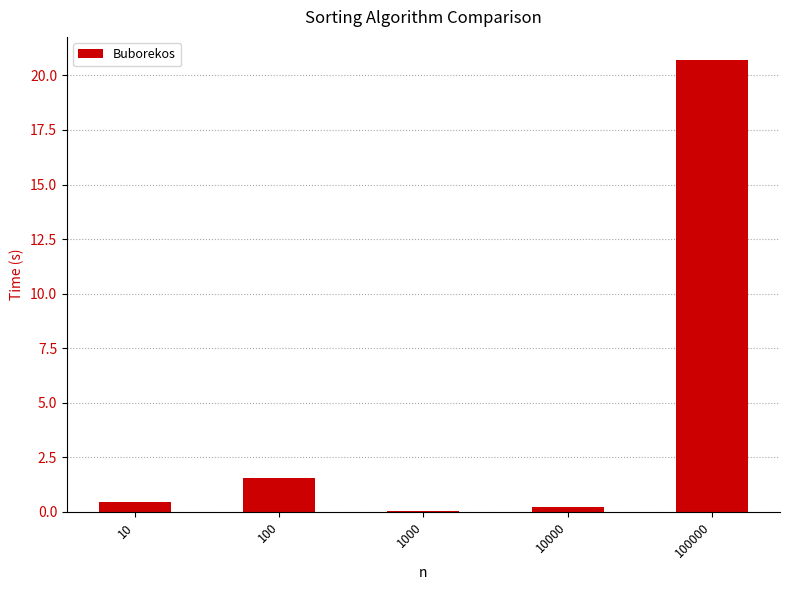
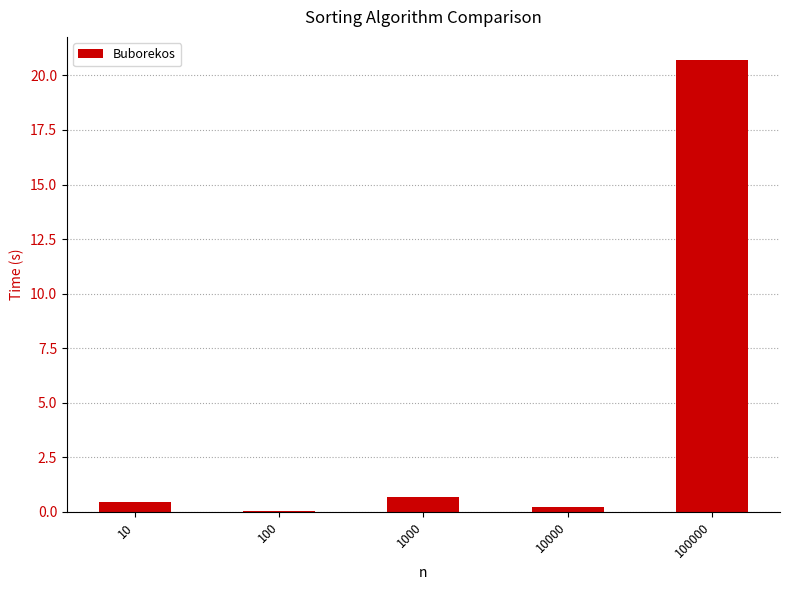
  {
    "10": 0.5,
-   "100": 1.6,
-   "1000": 0.0,
+   "100": 0.0,
+   "1000": 0.7,
    "10000": 0.2,
    "100000": 20.7
  }
